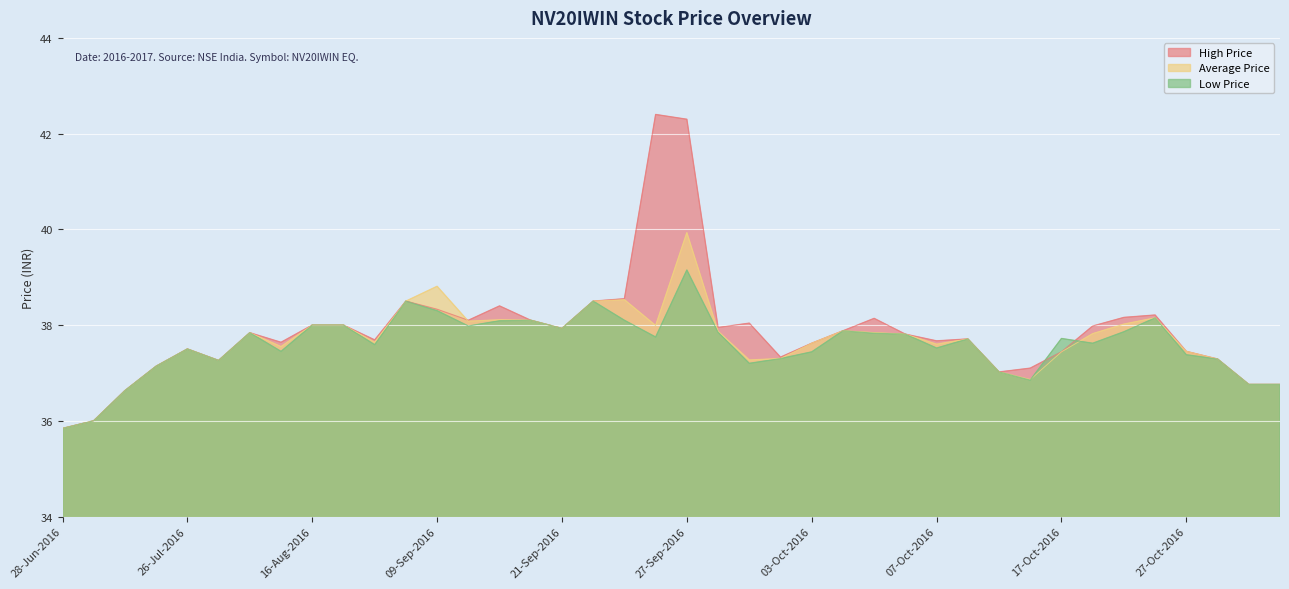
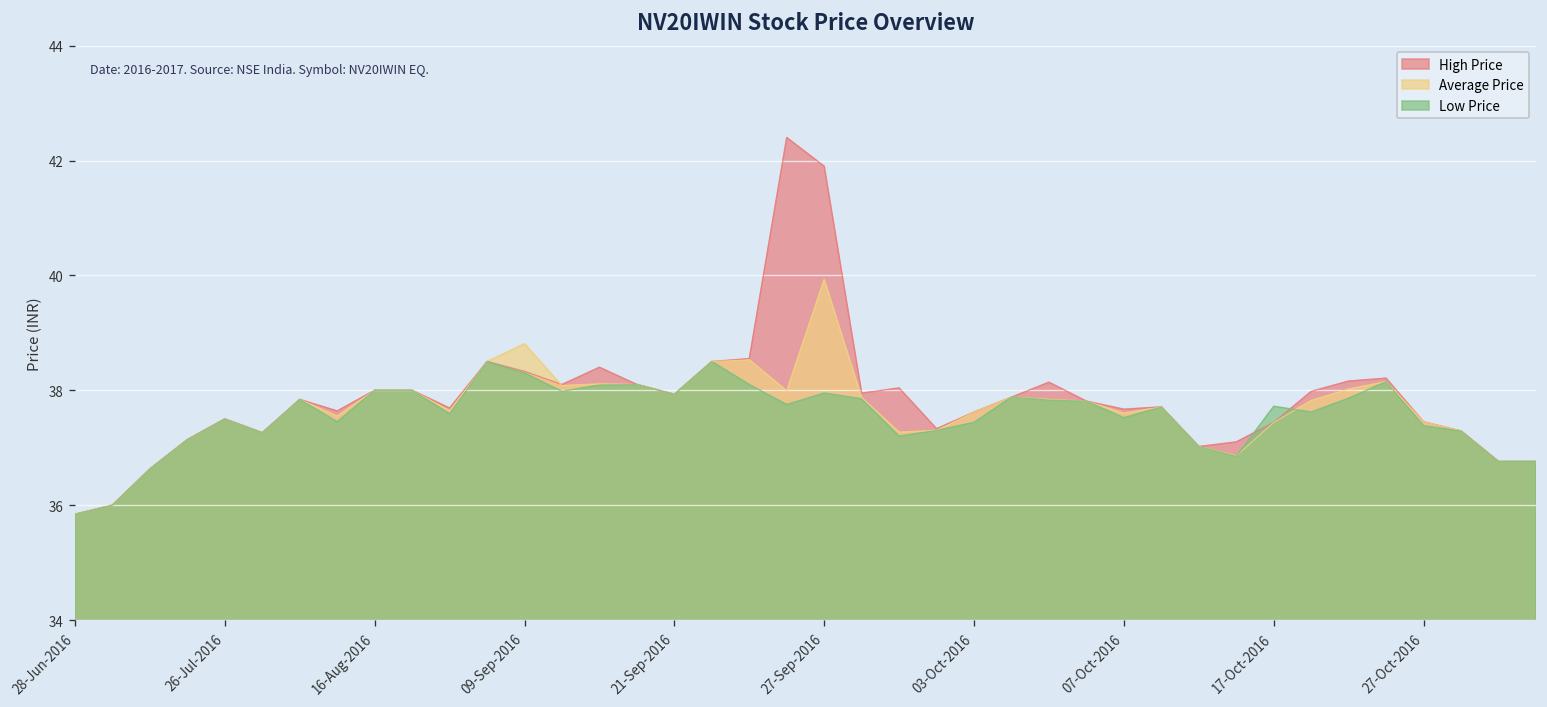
  {
    "High Price": {
-     "27-Sep-2016": 42.3,
+     "27-Sep-2016": 41.9,
      "07-Oct-2016": 37.7
    },
    "Average Price": {
      "09-Sep-2016": 38.8,
      "27-Sep-2016": 39.9,
      "07-Oct-2016": 37.6
    },
    "Low Price": {
-     "27-Sep-2016": 39.2,
+     "27-Sep-2016": 38.0,
      "03-Oct-2016": 37.4,
      "07-Oct-2016": 37.5,
      "17-Oct-2016": 37.7,
      "27-Oct-2016": 37.4
    }
  }
